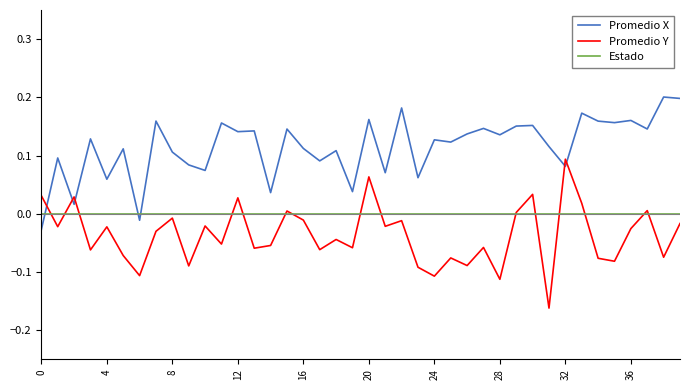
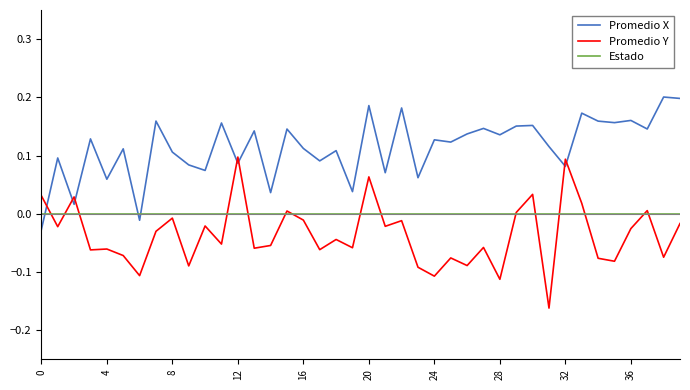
  {
    "Promedio X": {
      "0": -0.03,
      "4": 0.06,
      "8": 0.11,
-     "12": 0.14,
+     "12": 0.09,
      "16": 0.11,
-     "20": 0.16,
+     "20": 0.19,
      "24": 0.13,
      "28": 0.14,
      "32": 0.08,
      "36": 0.16
    },
    "Promedio Y": {
      "0": 0.03,
-     "4": -0.02,
+     "4": -0.06,
      "8": -0.01,
-     "12": 0.03,
+     "12": 0.10,
      "16": -0.01,
      "20": 0.06,
      "24": -0.11,
      "28": -0.11,
      "32": 0.09,
      "36": -0.03
    },
    "Estado": {
      "0": 0.00,
      "4": 0.00,
      "8": 0.00,
      "12": 0.00,
      "16": 0.00,
      "20": 0.00,
      "24": 0.00,
      "28": 0.00,
      "32": 0.00,
      "36": 0.00
    }
  }
